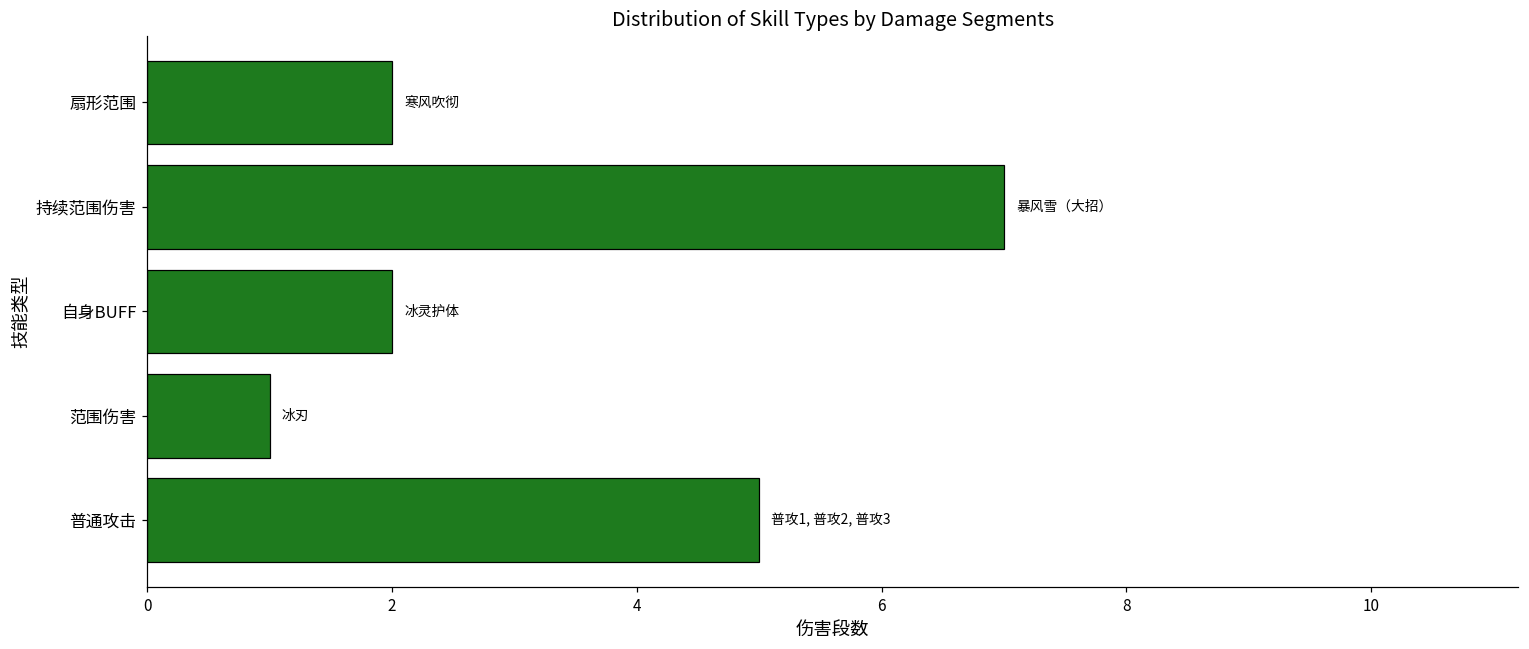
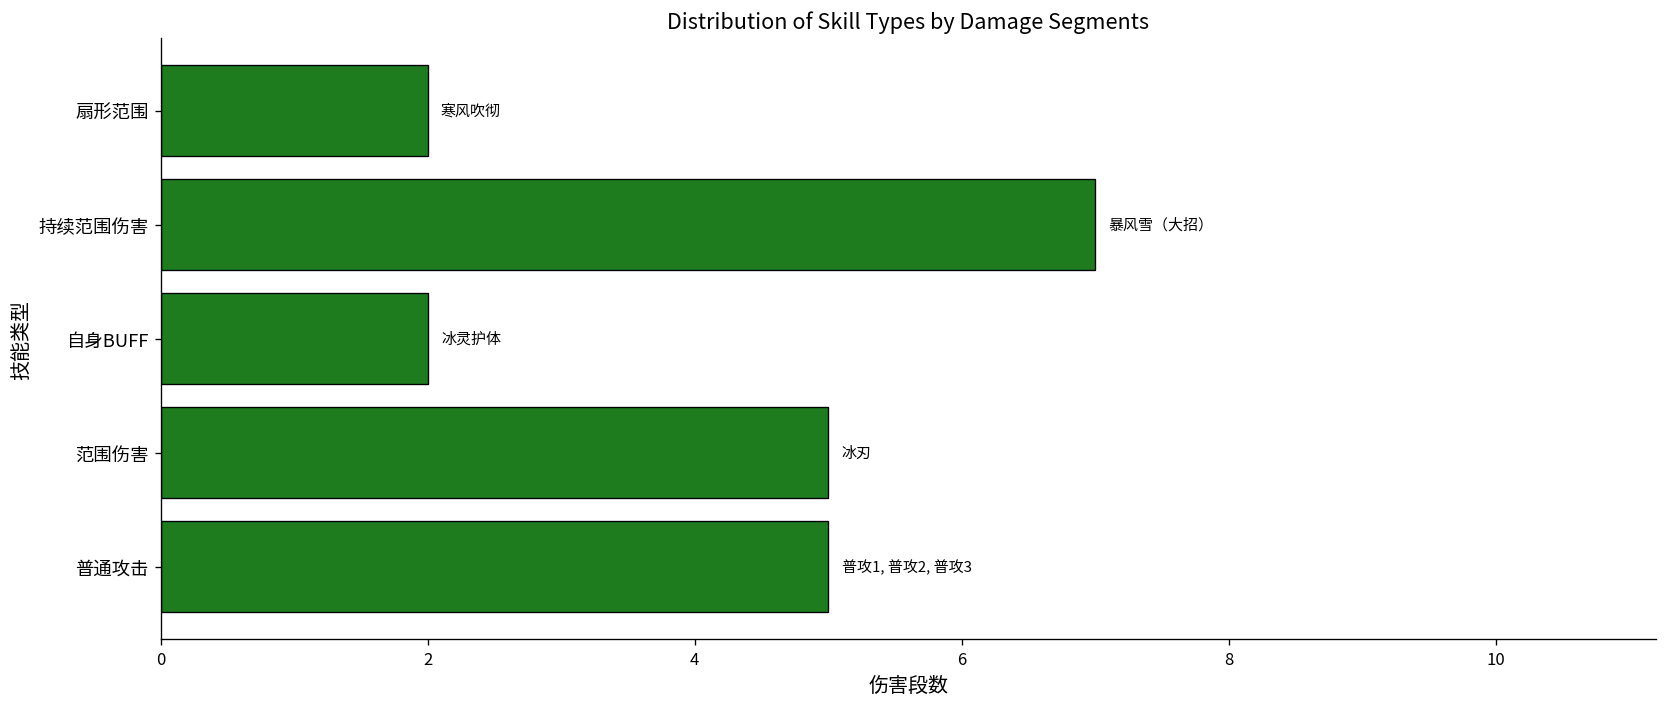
  {
    "扇形范围": 2,
    "持续范围伤害": 7,
    "自身BUFF": 2,
-   "范围伤害": 1,
+   "范围伤害": 5,
    "普通攻击": 5
  }
